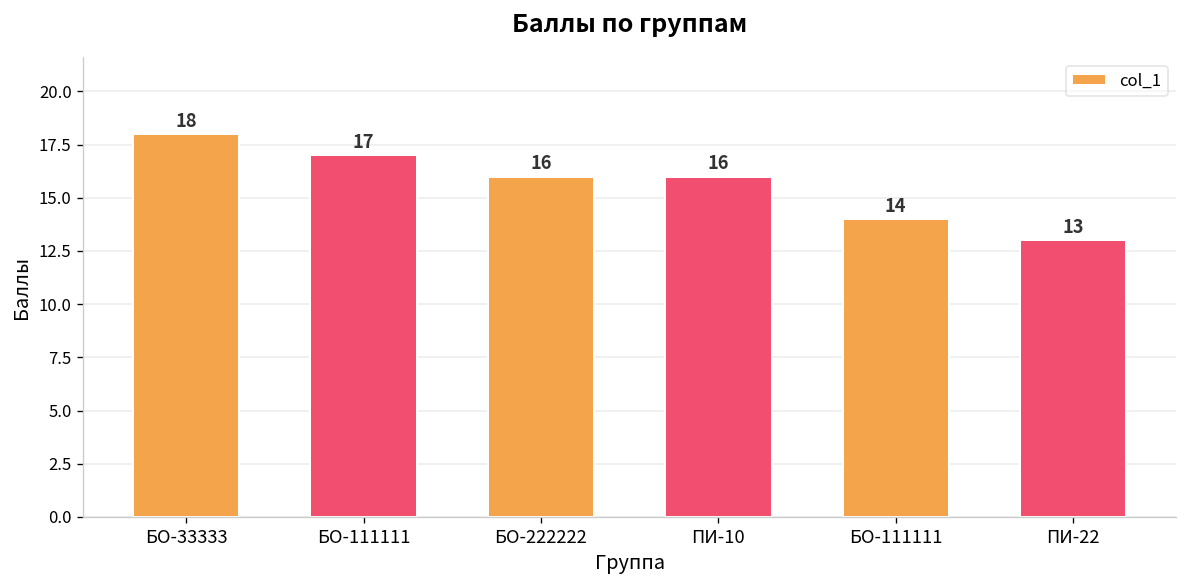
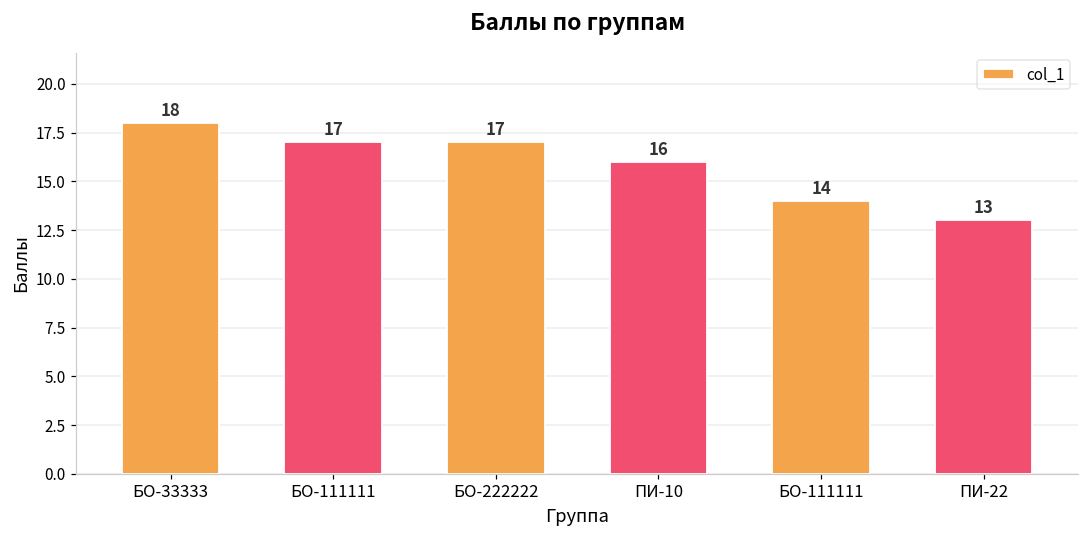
  {
    "БО-33333": 18,
-   "БО-222222": 16,
+   "БО-222222": 17,
    "ПИ-10": 16,
    "ПИ-22": 13
  }
